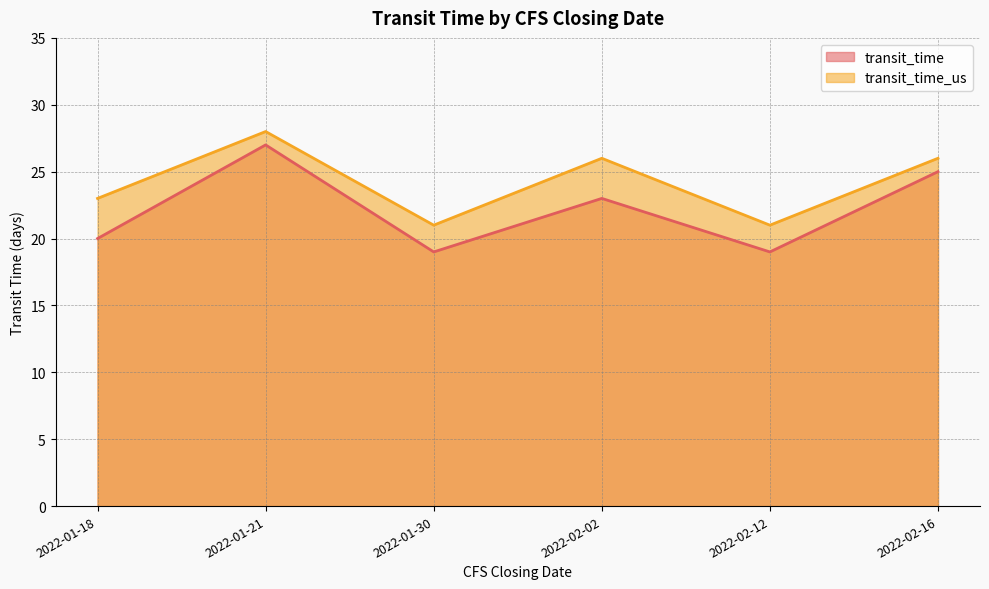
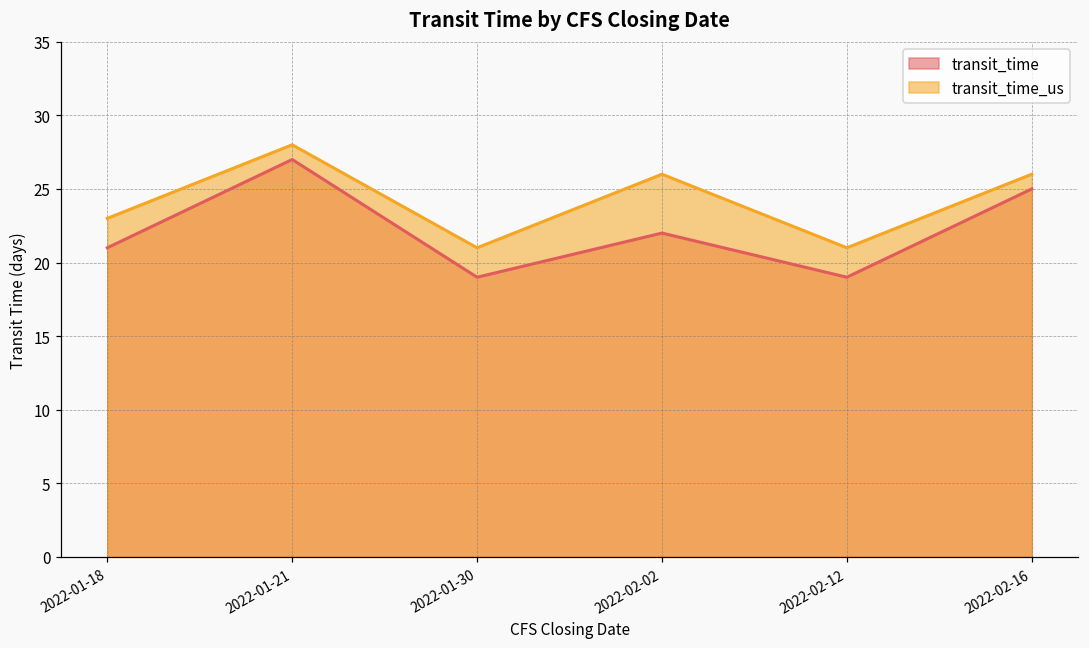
  {
    "transit_time": {
-     "2022-01-18": 20,
+     "2022-01-18": 21,
      "2022-01-21": 27,
      "2022-01-30": 19,
-     "2022-02-02": 23,
+     "2022-02-02": 22,
      "2022-02-12": 19,
      "2022-02-16": 25
    },
    "transit_time_us": {
      "2022-01-18": 23,
      "2022-01-21": 28,
      "2022-01-30": 21,
      "2022-02-02": 26,
      "2022-02-12": 21,
      "2022-02-16": 26
    }
  }
